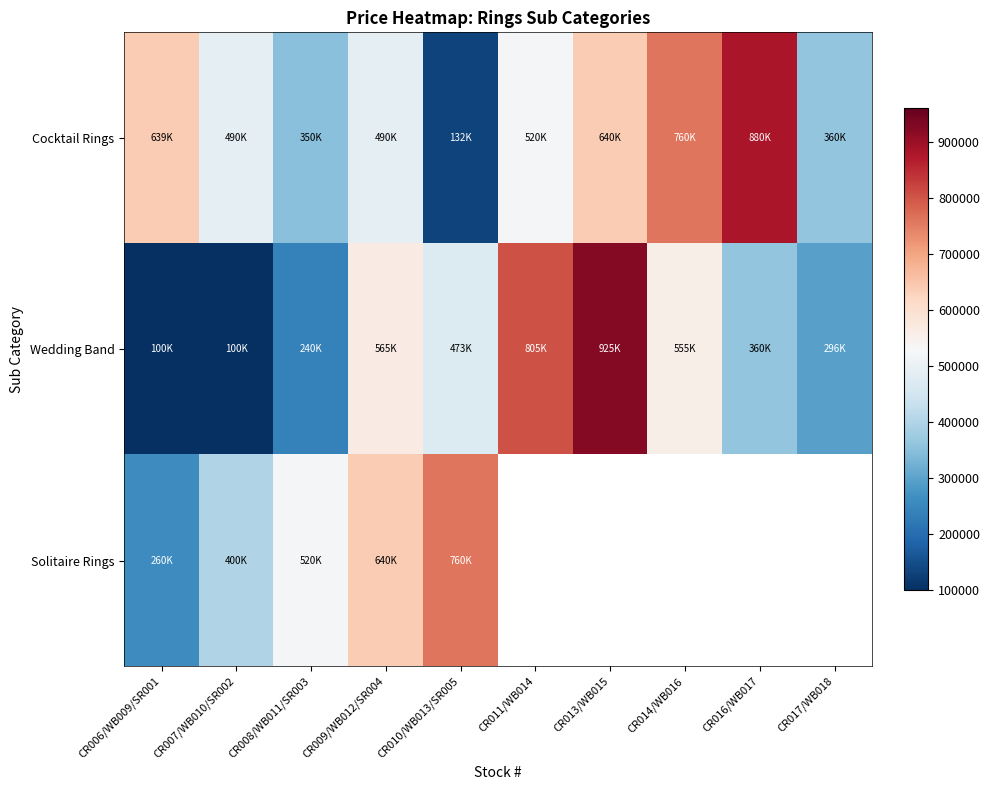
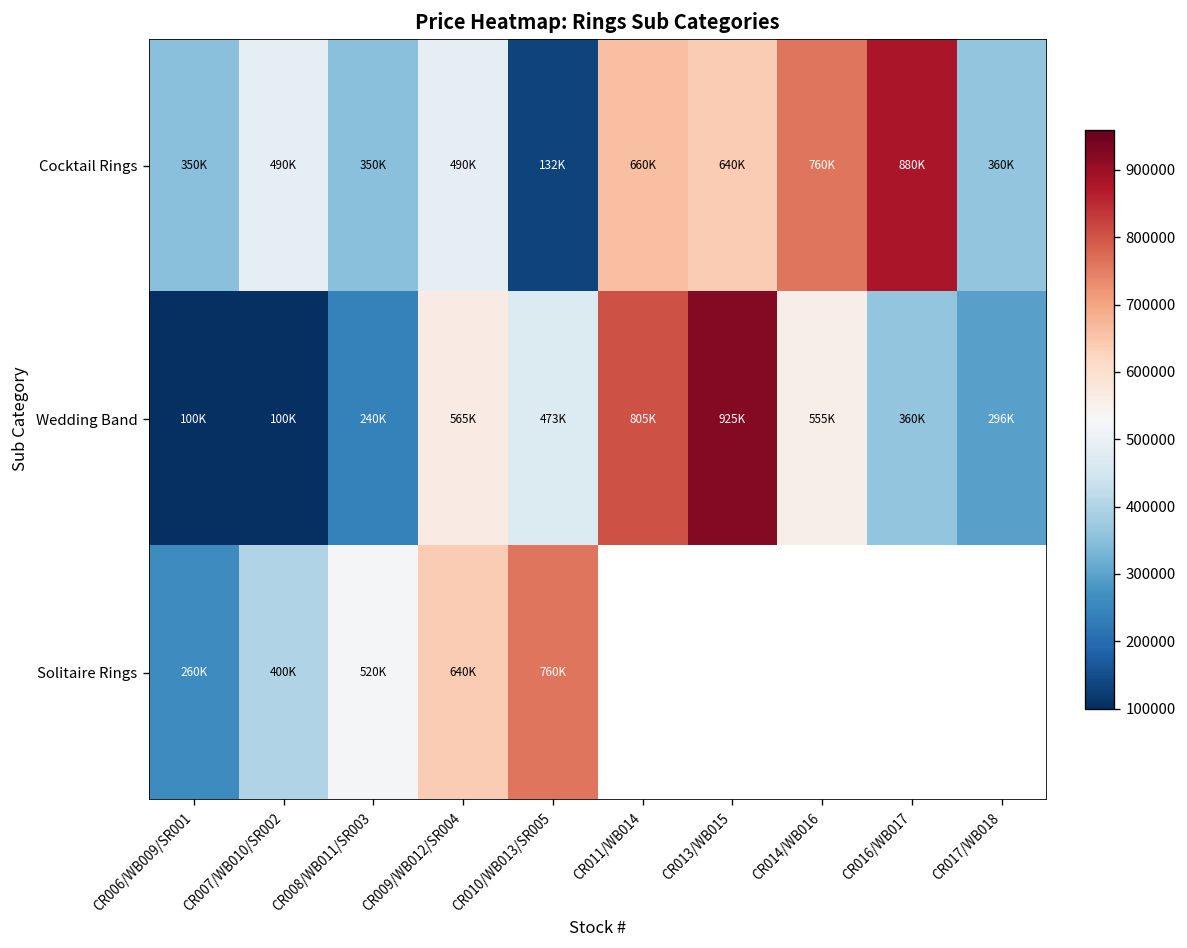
  {
    "Cocktail Rings": {
-     "CR006/WB009/SR001": "639K",
+     "CR006/WB009/SR001": "350K",
      "CR007/WB010/SR002": "490K",
      "CR008/WB011/SR003": "350K",
      "CR009/WB012/SR004": "490K",
      "CR010/WB013/SR005": "132K",
-     "CR011/WB014": "520K",
+     "CR011/WB014": "660K",
      "CR013/WB015": "640K",
      "CR014/WB016": "760K",
      "CR016/WB017": "880K",
      "CR017/WB018": "360K"
    },
    "Wedding Band": {
      "CR006/WB009/SR001": "100K",
      "CR007/WB010/SR002": "100K",
      "CR008/WB011/SR003": "240K",
      "CR009/WB012/SR004": "565K",
      "CR010/WB013/SR005": "473K",
      "CR011/WB014": "805K",
      "CR013/WB015": "925K",
      "CR014/WB016": "555K",
      "CR016/WB017": "360K",
      "CR017/WB018": "296K"
    },
    "Solitaire Rings": {
      "CR006/WB009/SR001": "260K",
      "CR007/WB010/SR002": "400K",
      "CR008/WB011/SR003": "520K",
      "CR009/WB012/SR004": "640K",
      "CR010/WB013/SR005": "760K"
    }
  }
